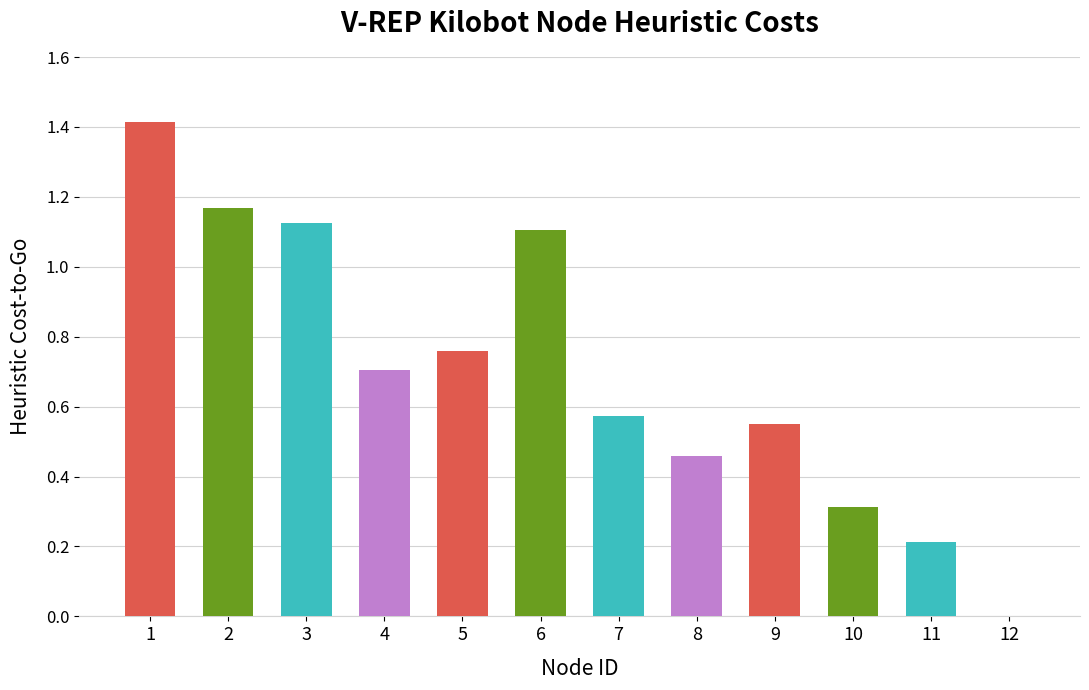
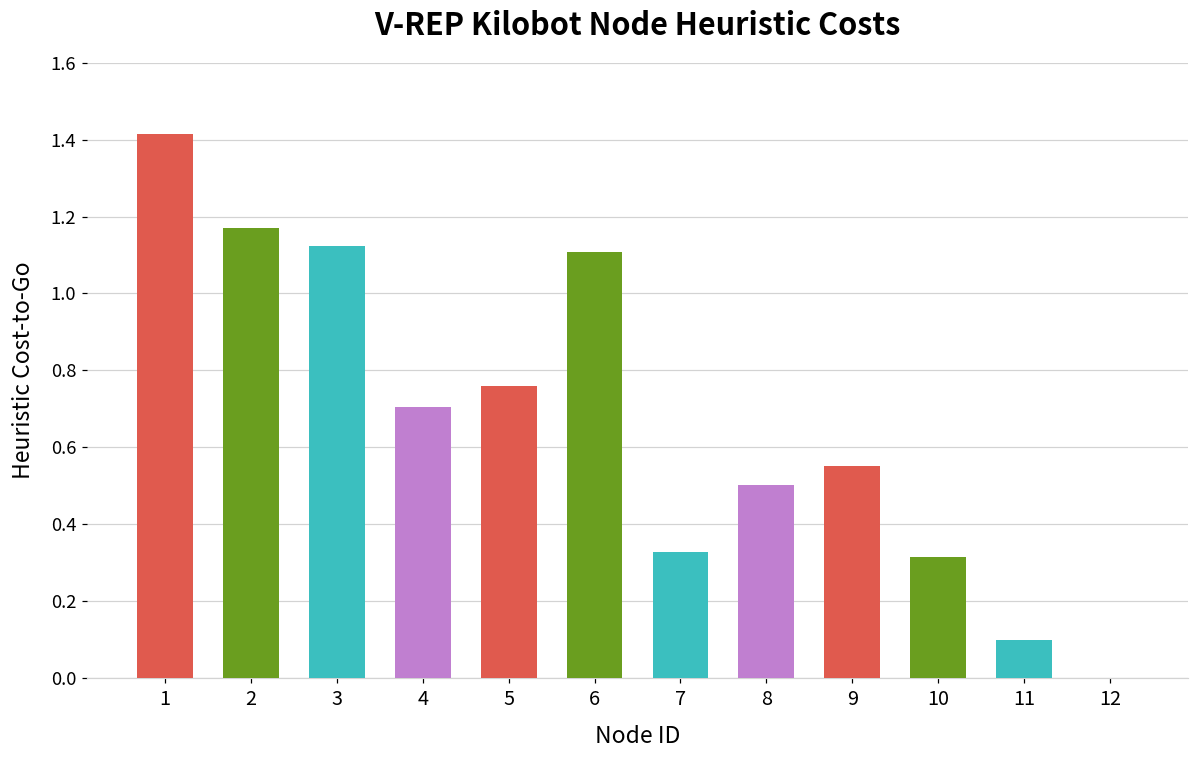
  {
    "1": 1.41,
    "2": 1.17,
    "3": 1.12,
    "4": 0.71,
    "5": 0.76,
    "6": 1.11,
-   "7": 0.57,
-   "8": 0.46,
+   "7": 0.33,
+   "8": 0.50,
    "9": 0.55,
    "10": 0.31,
-   "11": 0.21,
+   "11": 0.10,
    "12": 0.00
  }
